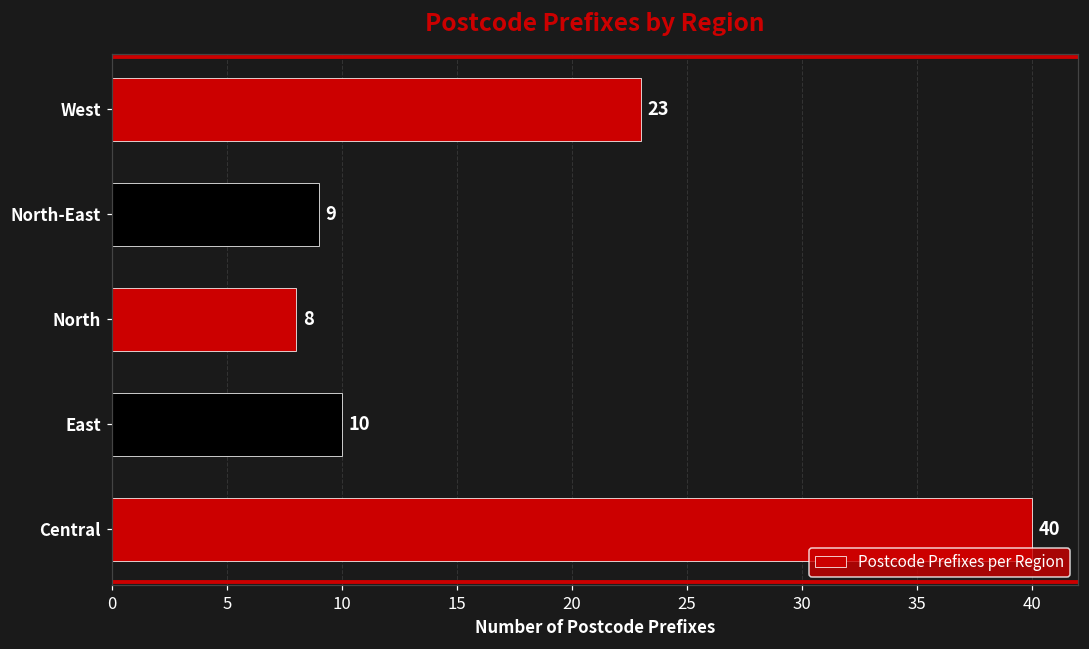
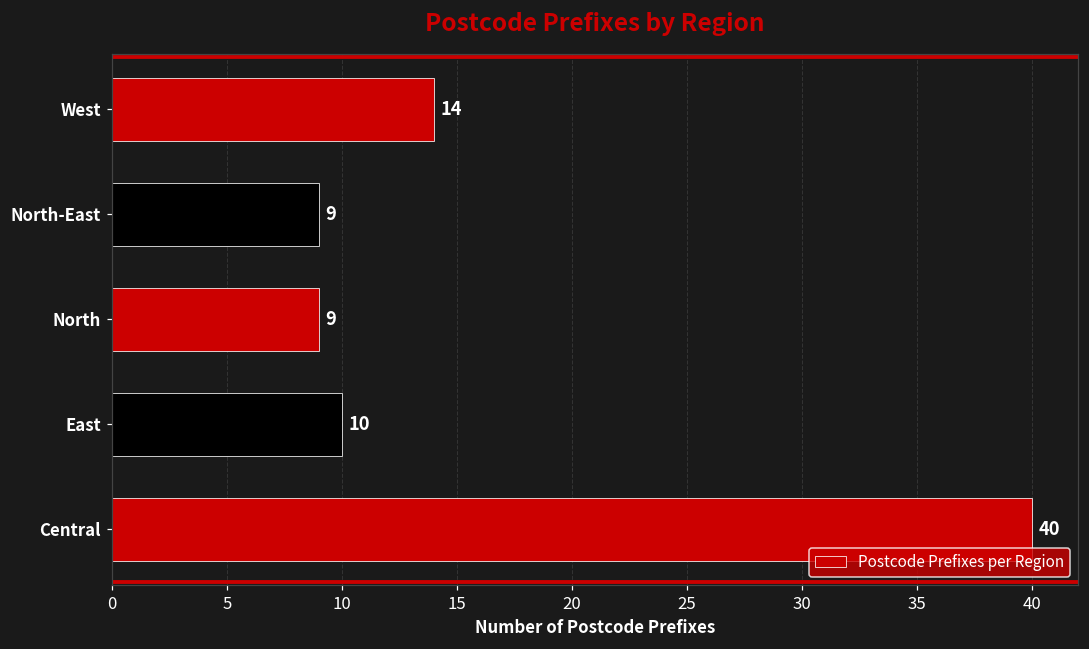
  {
-   "West": 23,
+   "West": 14,
    "North-East": 9,
-   "North": 8,
+   "North": 9,
    "East": 10,
    "Central": 40
  }
